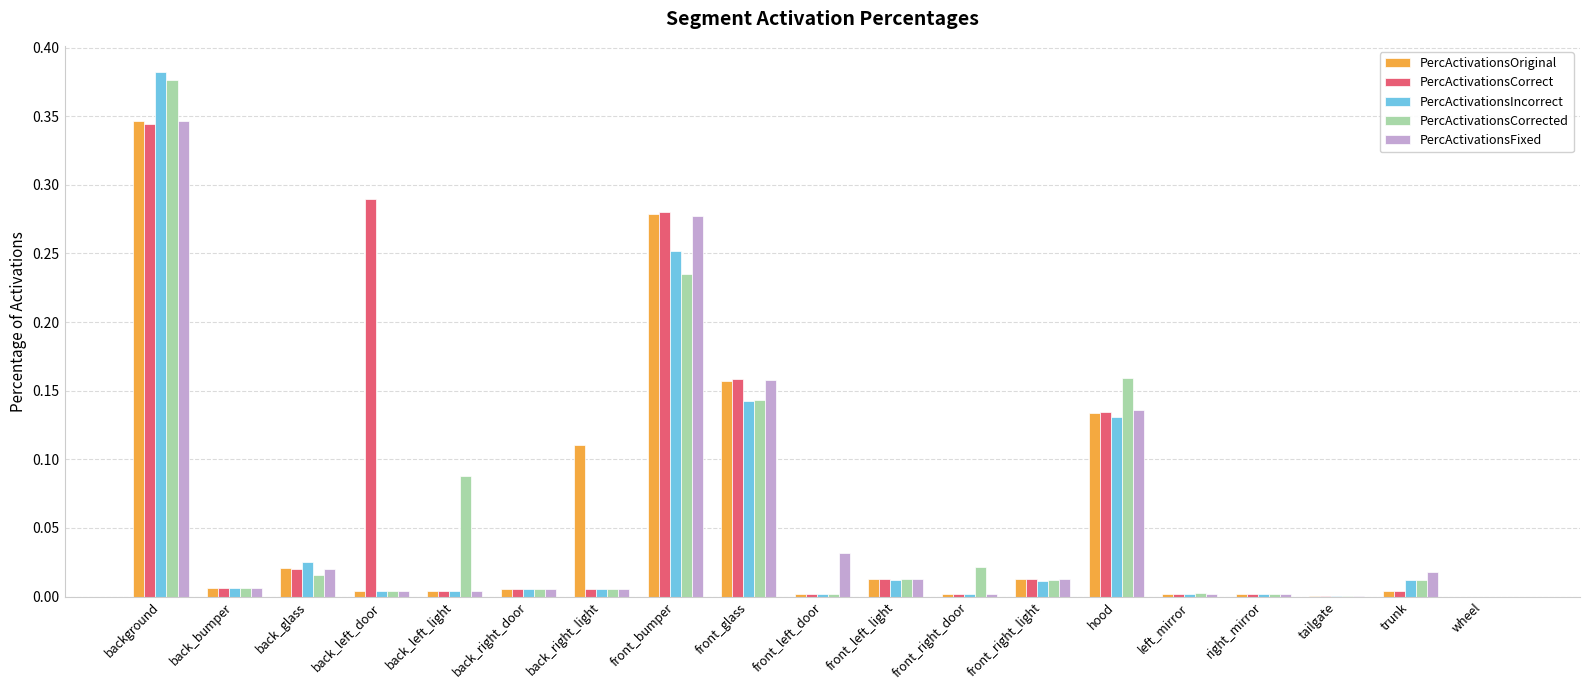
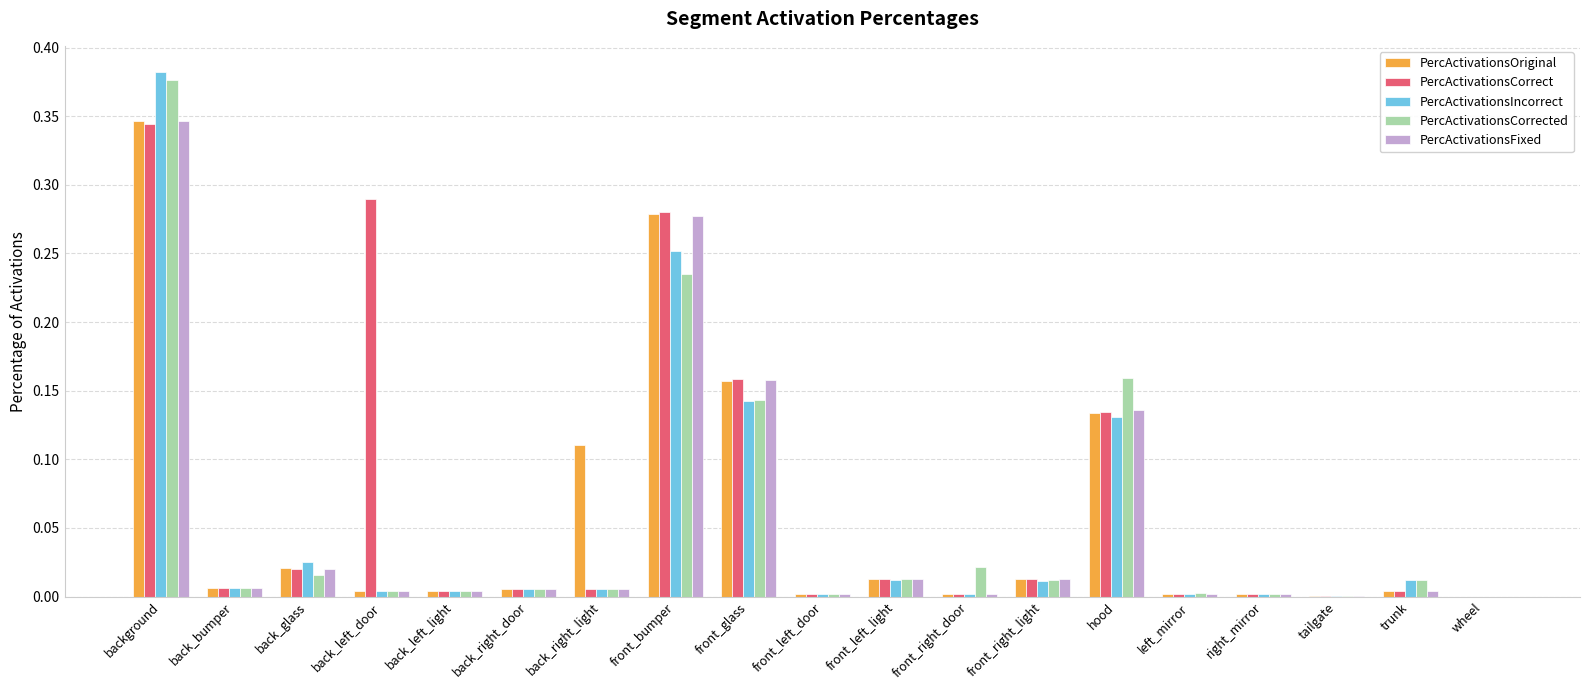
  {
    "PercActivationsOriginal": {
      "background": 0.347,
      "back_bumper": 0.006,
      "back_glass": 0.021,
      "back_left_door": 0.004,
      "back_left_light": 0.004,
      "back_right_door": 0.006,
      "back_right_light": 0.110,
      "front_bumper": 0.278,
      "front_glass": 0.157,
      "front_left_light": 0.013,
      "front_right_light": 0.013,
      "hood": 0.134,
      "trunk": 0.004
    },
    "PercActivationsCorrect": {
      "background": 0.344,
      "back_bumper": 0.006,
      "back_glass": 0.020,
      "back_left_door": 0.290,
      "back_left_light": 0.004,
      "back_right_door": 0.006,
      "back_right_light": 0.006,
      "front_bumper": 0.280,
      "front_glass": 0.158,
      "front_left_light": 0.013,
      "front_right_light": 0.013,
      "hood": 0.134,
      "trunk": 0.004
    },
    "PercActivationsIncorrect": {
      "background": 0.382,
      "back_bumper": 0.006,
      "back_glass": 0.025,
      "back_left_door": 0.004,
      "back_left_light": 0.004,
      "back_right_door": 0.006,
      "back_right_light": 0.005,
      "front_bumper": 0.252,
      "front_glass": 0.142,
      "front_left_light": 0.012,
      "front_right_door": 0.002,
      "front_right_light": 0.011,
      "hood": 0.131,
      "trunk": 0.012
    },
    "PercActivationsCorrected": {
      "background": 0.376,
      "back_bumper": 0.006,
      "back_glass": 0.016,
      "back_left_door": 0.004,
-     "back_left_light": 0.088,
+     "back_left_light": 0.004,
      "back_right_door": 0.005,
      "back_right_light": 0.006,
      "front_bumper": 0.235,
      "front_glass": 0.143,
      "front_left_light": 0.013,
      "front_right_door": 0.022,
      "front_right_light": 0.012,
      "hood": 0.159,
      "left_mirror": 0.003,
      "right_mirror": 0.002,
      "trunk": 0.012
    },
    "PercActivationsFixed": {
      "background": 0.346,
      "back_bumper": 0.006,
      "back_glass": 0.020,
      "back_left_door": 0.004,
      "back_left_light": 0.004,
      "back_right_door": 0.006,
      "back_right_light": 0.006,
      "front_bumper": 0.277,
      "front_glass": 0.157,
-     "front_left_door": 0.032,
+     "front_left_door": 0.002,
      "front_left_light": 0.013,
      "front_right_light": 0.013,
      "hood": 0.136,
      "left_mirror": 0.002,
-     "trunk": 0.018
+     "trunk": 0.004
    }
  }
